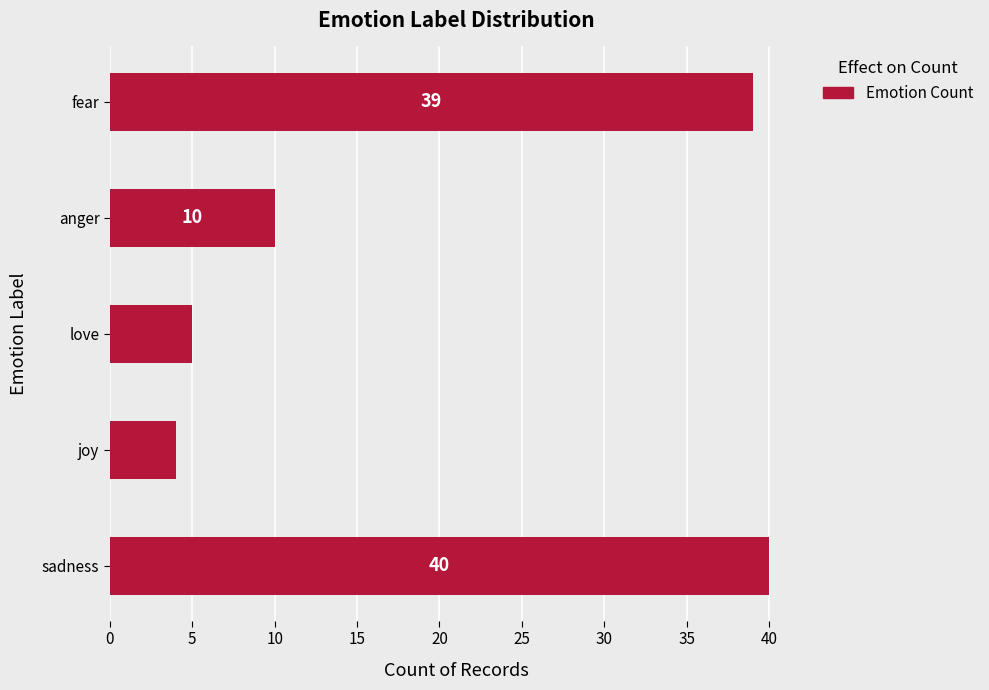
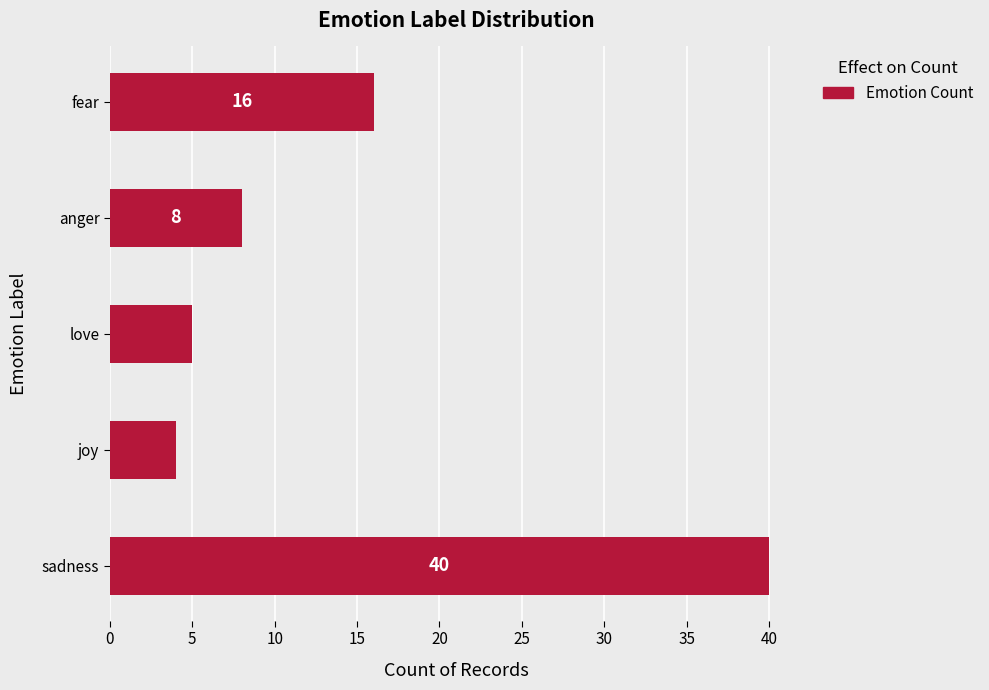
  {
-   "fear": 39,
-   "anger": 10,
+   "fear": 16,
+   "anger": 8,
    "sadness": 40
  }
